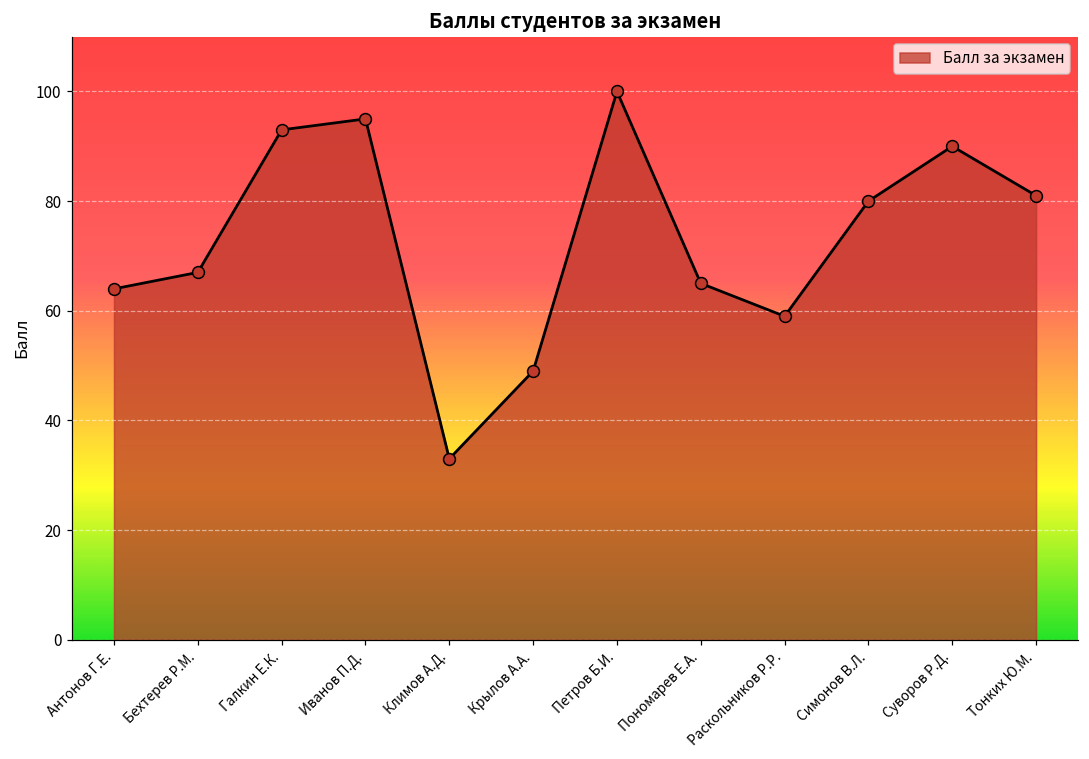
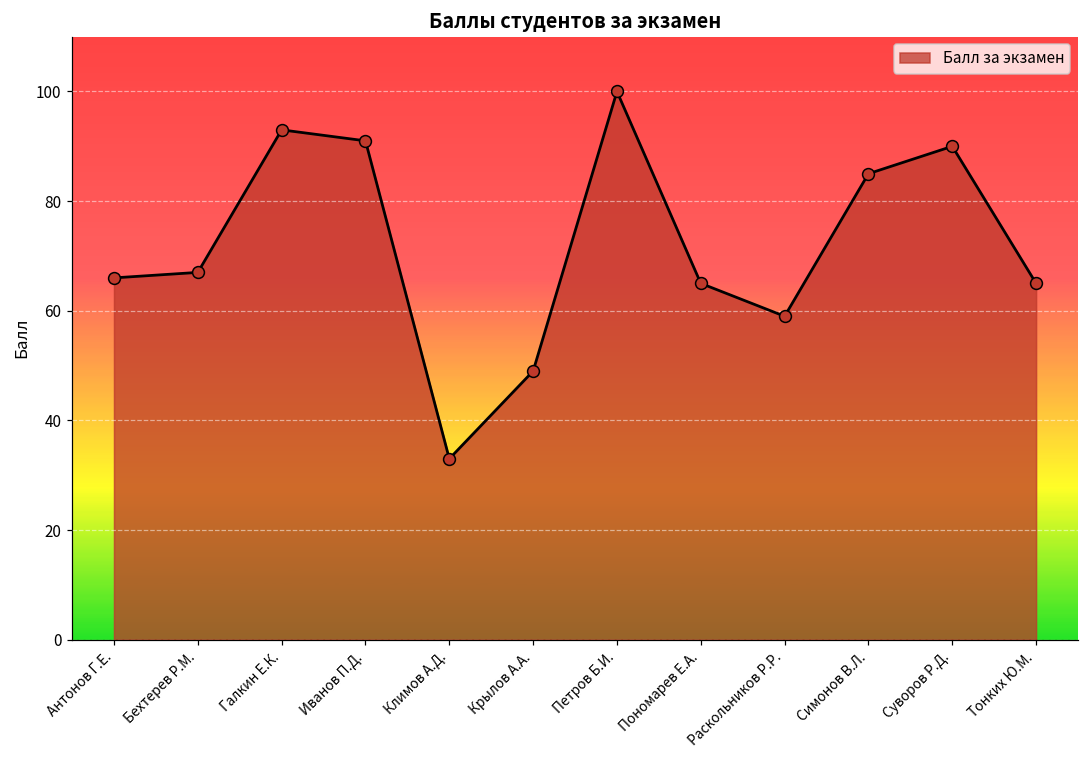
  {
-   "Антонов Г.Е.": 64,
+   "Антонов Г.Е.": 66,
    "Бехтерев Р.М.": 67,
    "Галкин Е.К.": 93,
-   "Иванов П.Д.": 95,
+   "Иванов П.Д.": 91,
    "Климов А.Д.": 33,
    "Крылов А.А.": 49,
    "Петров Б.И.": 100,
    "Пономарев Е.А.": 65,
    "Раскольников Р.Р.": 59,
-   "Симонов В.Л.": 80,
+   "Симонов В.Л.": 85,
    "Суворов Р.Д.": 90,
-   "Тонких Ю.М.": 81
+   "Тонких Ю.М.": 65
  }
